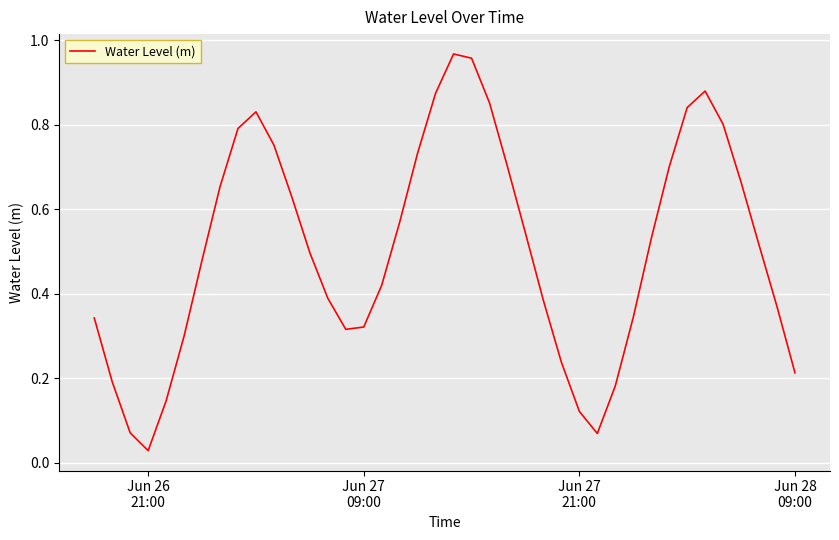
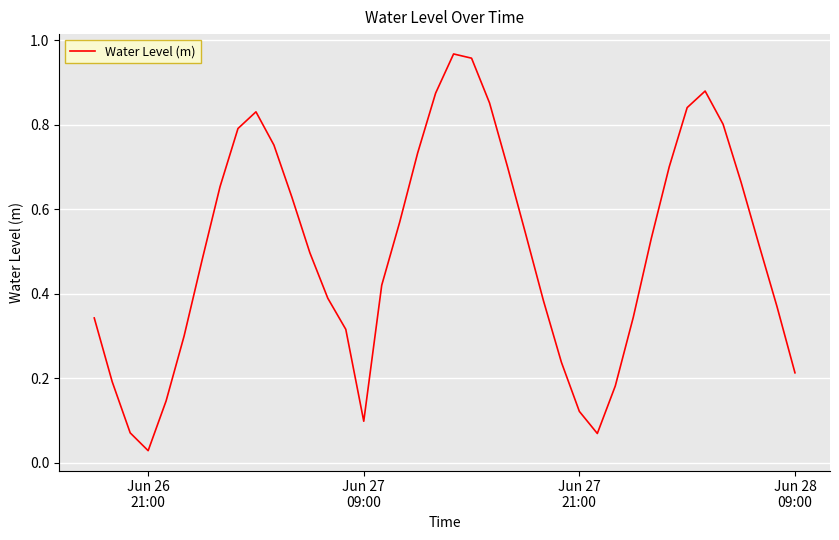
  {
    "Jun 26 21:00": 0.03,
-   "Jun 27 09:00": 0.32,
+   "Jun 27 09:00": 0.10,
    "Jun 27 21:00": 0.12,
    "Jun 28 09:00": 0.21
  }
